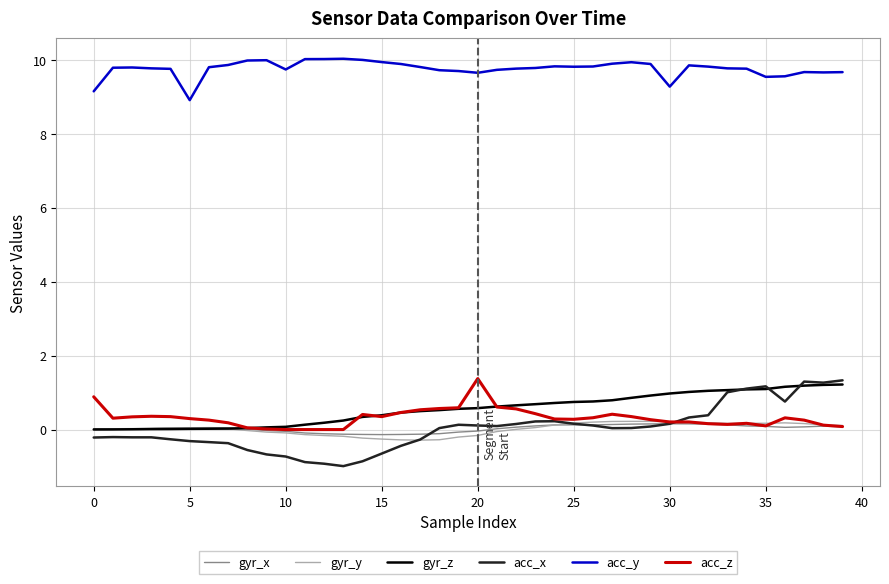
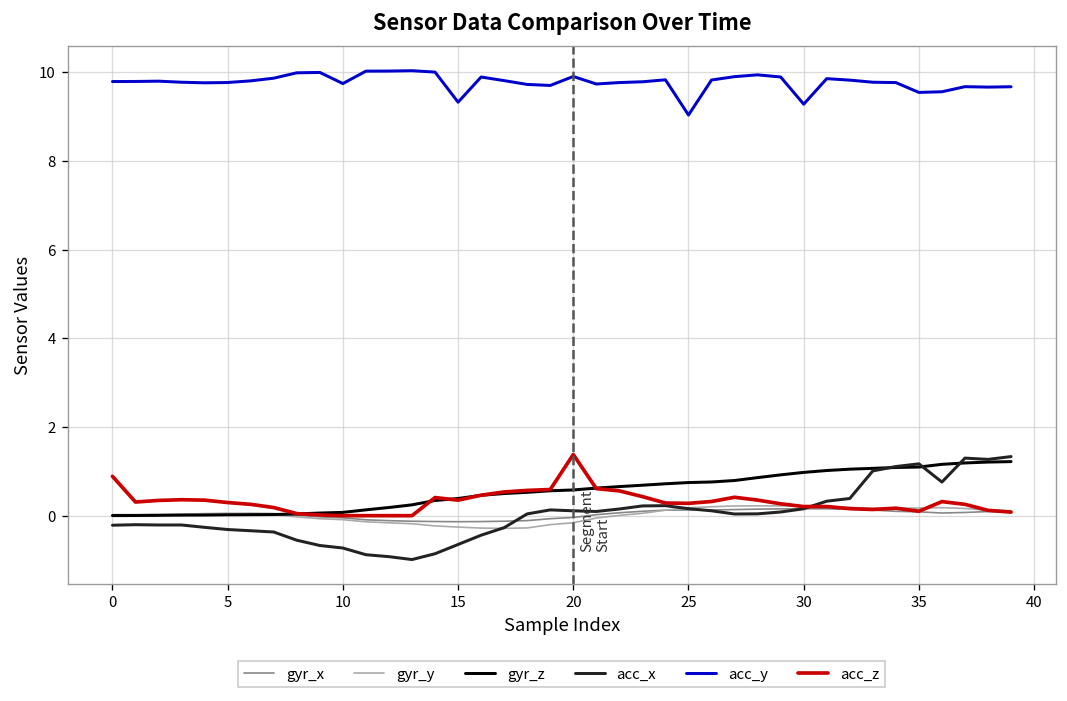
  {
    "acc_y": {
-     "0": 9.2,
-     "5": 8.9,
+     "0": 9.8,
+     "5": 9.8,
      "10": 9.8,
-     "15": 10.0,
-     "20": 9.7,
-     "25": 9.8,
+     "15": 9.3,
+     "20": 9.9,
+     "25": 9.0,
      "30": 9.3,
      "35": 9.6
    },
    "acc_z": {
      "0": 0.9,
      "5": 0.3,
      "20": 1.4,
      "25": 0.3
    }
  }
